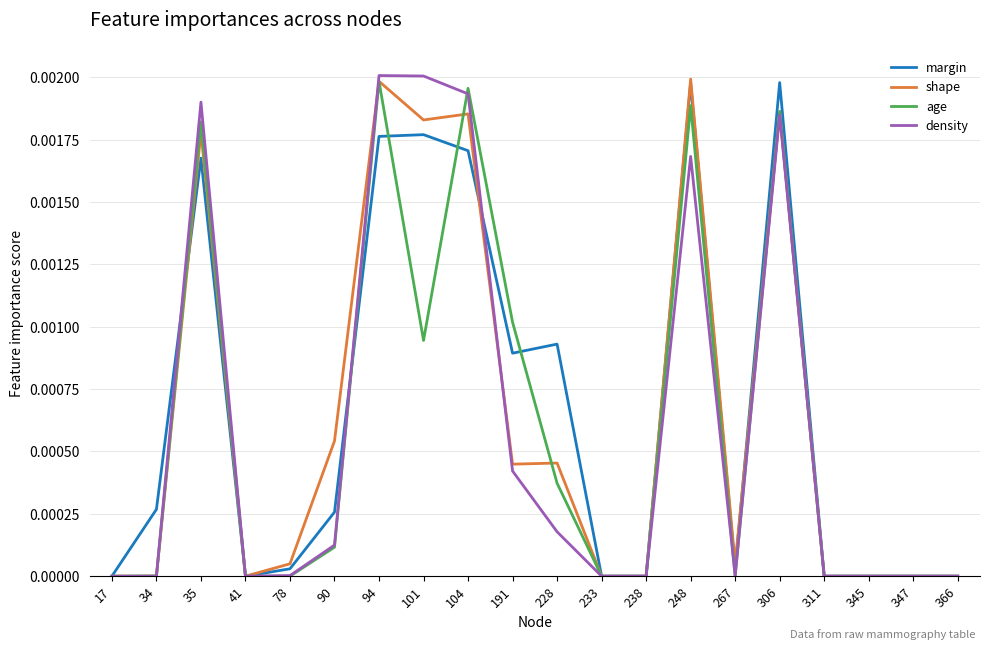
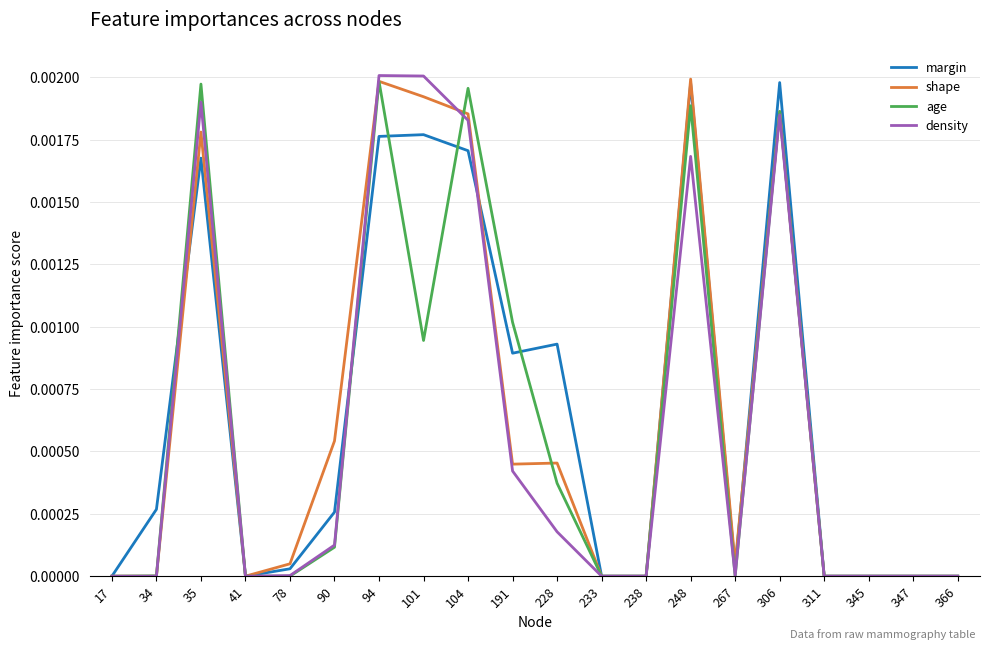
  {
    "margin": {
      "34": 0.00027,
      "35": 0.00168,
      "78": 0.00003,
      "90": 0.00026,
      "94": 0.00176,
      "101": 0.00177,
      "104": 0.00171,
      "191": 0.00089,
      "228": 0.00093,
      "248": 0.00198,
      "267": 0.00003,
      "306": 0.00198
    },
    "shape": {
      "35": 0.00178,
      "78": 0.00005,
      "90": 0.00054,
-     "101": 0.00183,
+     "101": 0.00192,
      "104": 0.00185,
      "191": 0.00045,
      "228": 0.00045,
      "248": 0.00199,
      "267": 0.00005
    },
    "age": {
-     "35": 0.00182,
+     "35": 0.00197,
      "101": 0.00095,
      "104": 0.00196,
      "191": 0.00102,
      "228": 0.00037,
      "248": 0.00189
    },
    "density": {
      "35": 0.00190,
      "94": 0.00201,
      "101": 0.00201,
-     "104": 0.00193,
+     "104": 0.00183,
      "191": 0.00042,
      "228": 0.00018,
      "248": 0.00168,
      "306": 0.00185
    }
  }
